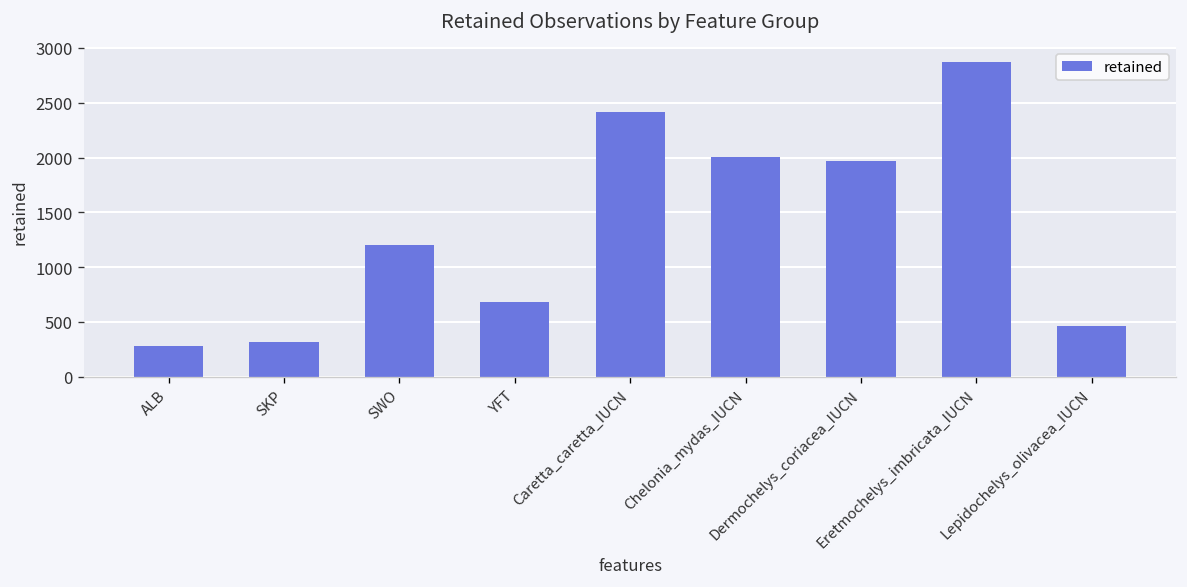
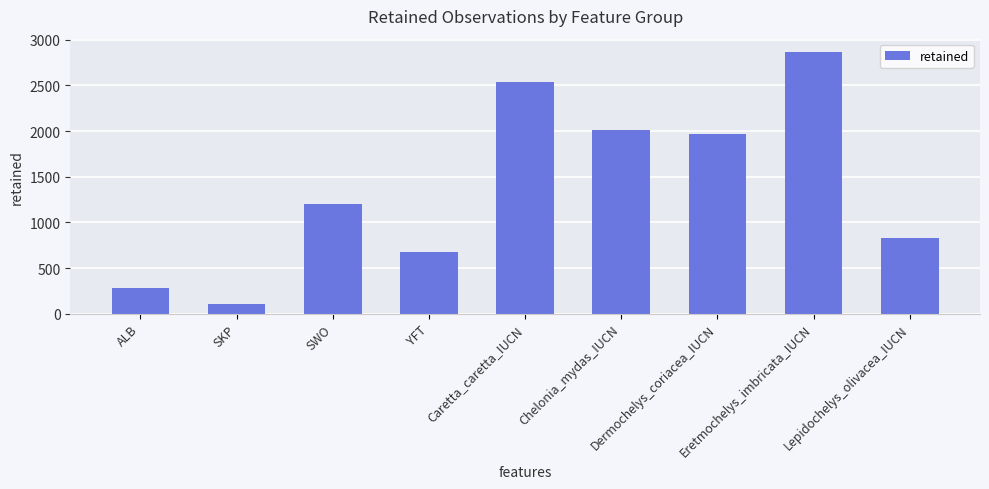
  {
    "ALB": 300,
-   "SKP": 300,
+   "SKP": 100,
    "SWO": 1200,
    "YFT": 700,
-   "Caretta_caretta_IUCN": 2400,
+   "Caretta_caretta_IUCN": 2500,
    "Chelonia_mydas_IUCN": 2000,
    "Dermochelys_coriacea_IUCN": 2000,
    "Eretmochelys_imbricata_IUCN": 2900,
-   "Lepidochelys_olivacea_IUCN": 500
+   "Lepidochelys_olivacea_IUCN": 800
  }
